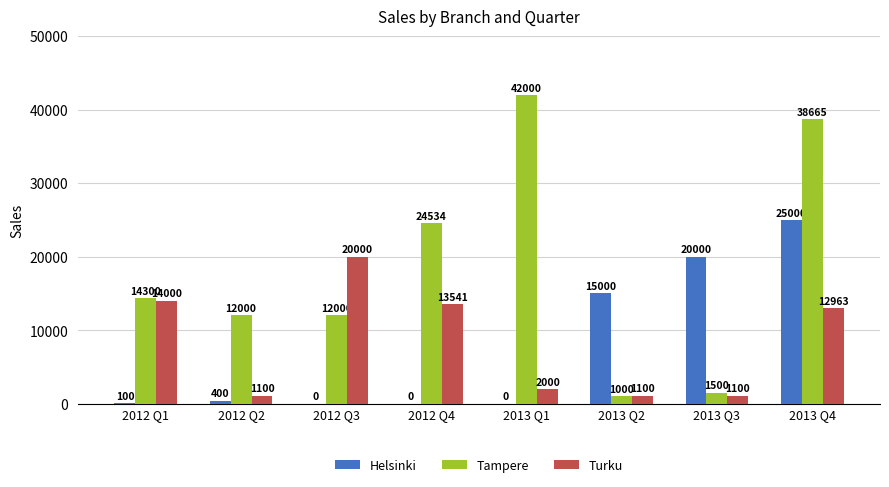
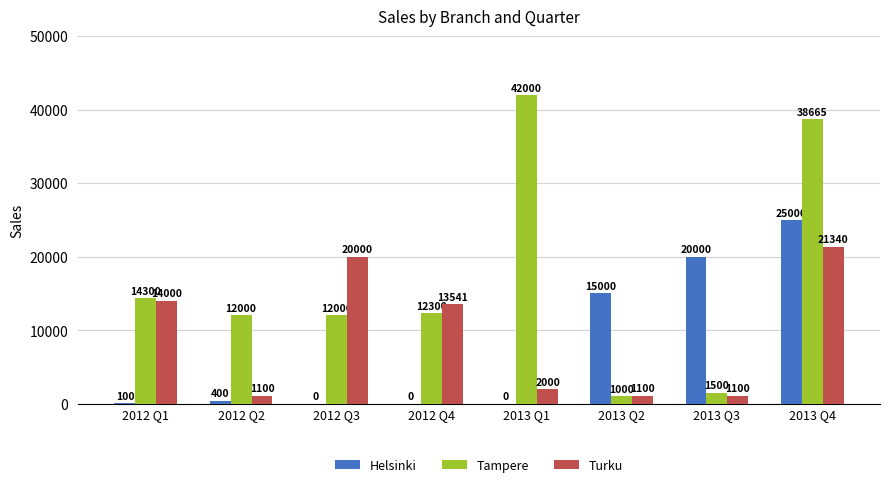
  {
    "Helsinki": {
      "2012 Q1": 100,
      "2012 Q2": 400,
      "2012 Q3": 0,
      "2012 Q4": 0,
      "2013 Q1": 0,
      "2013 Q2": 15000,
      "2013 Q3": 20000,
      "2013 Q4": 25000
    },
    "Tampere": {
      "2012 Q2": 12000,
      "2012 Q3": 12000,
-     "2012 Q4": 24534,
+     "2012 Q4": 12300,
      "2013 Q1": 42000,
      "2013 Q2": 1000,
      "2013 Q3": 1500,
      "2013 Q4": 38665
    },
    "Turku": {
      "2012 Q2": 1100,
      "2012 Q3": 20000,
      "2012 Q4": 13541,
      "2013 Q1": 2000,
      "2013 Q2": 1100,
      "2013 Q3": 1100,
-     "2013 Q4": 12963
+     "2013 Q4": 21340
    }
  }
